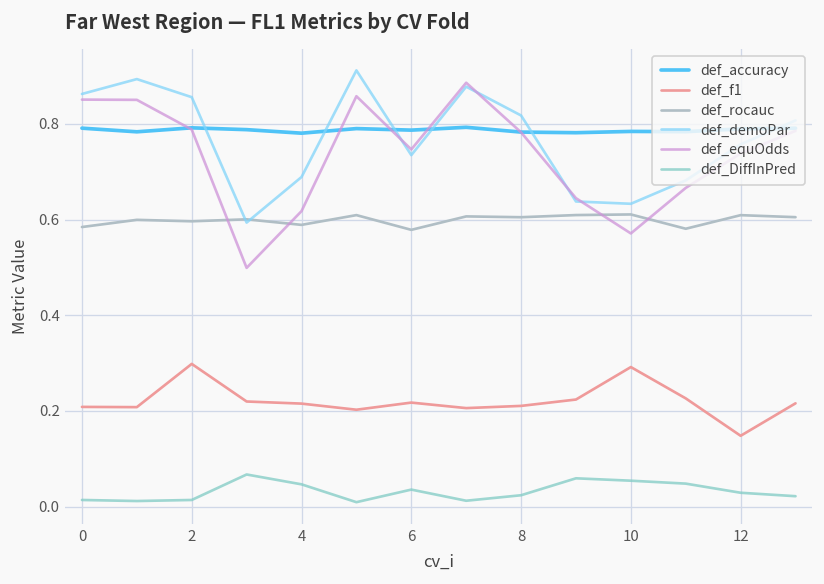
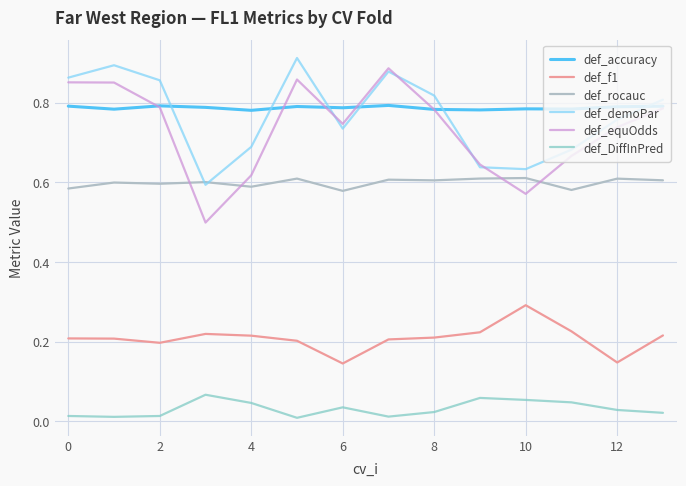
  {
    "def_f1": {
      "0": 0.21,
-     "2": 0.30,
+     "2": 0.20,
      "4": 0.22,
-     "6": 0.22,
+     "6": 0.15,
      "8": 0.21,
      "10": 0.29,
      "12": 0.15
    }
  }
